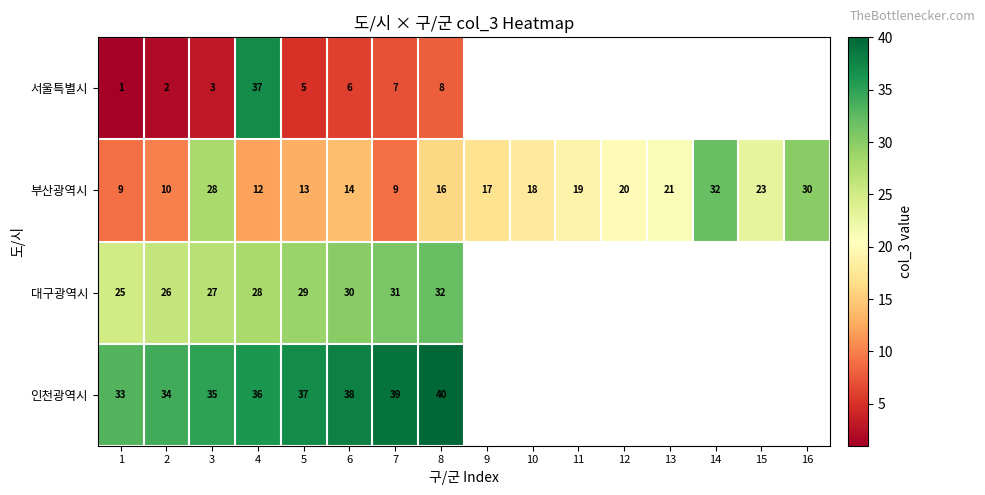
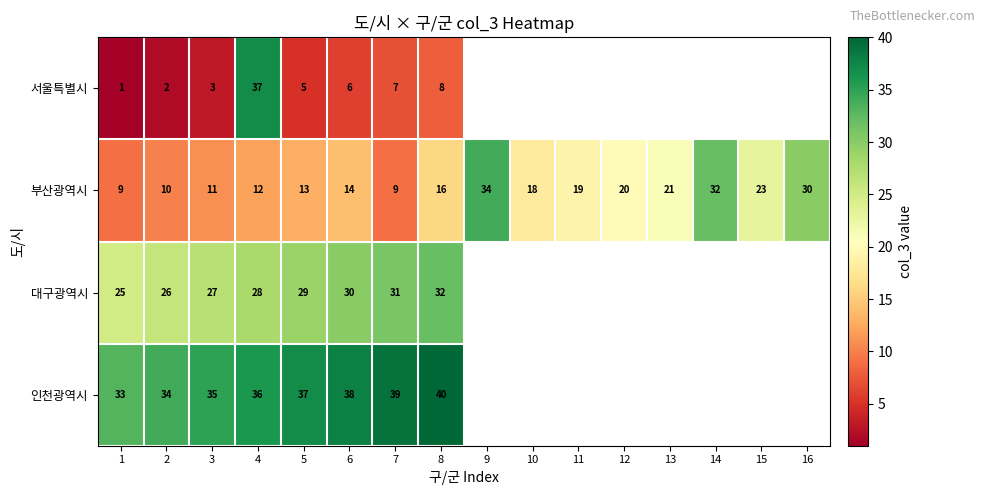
  {
    "서울특별시": {
      "1": 1,
      "2": 2,
      "3": 3,
      "4": 37,
      "5": 5,
      "6": 6,
      "7": 7,
      "8": 8
    },
    "부산광역시": {
      "1": 9,
      "2": 10,
-     "3": 28,
+     "3": 11,
      "4": 12,
      "5": 13,
      "6": 14,
      "7": 9,
      "8": 16,
-     "9": 17,
+     "9": 34,
      "10": 18,
      "11": 19,
      "12": 20,
      "13": 21,
      "14": 32,
      "15": 23,
      "16": 30
    },
    "대구광역시": {
      "1": 25,
      "2": 26,
      "3": 27,
      "4": 28,
      "5": 29,
      "6": 30,
      "7": 31,
      "8": 32
    },
    "인천광역시": {
      "1": 33,
      "2": 34,
      "3": 35,
      "4": 36,
      "5": 37,
      "6": 38,
      "7": 39,
      "8": 40
    }
  }
